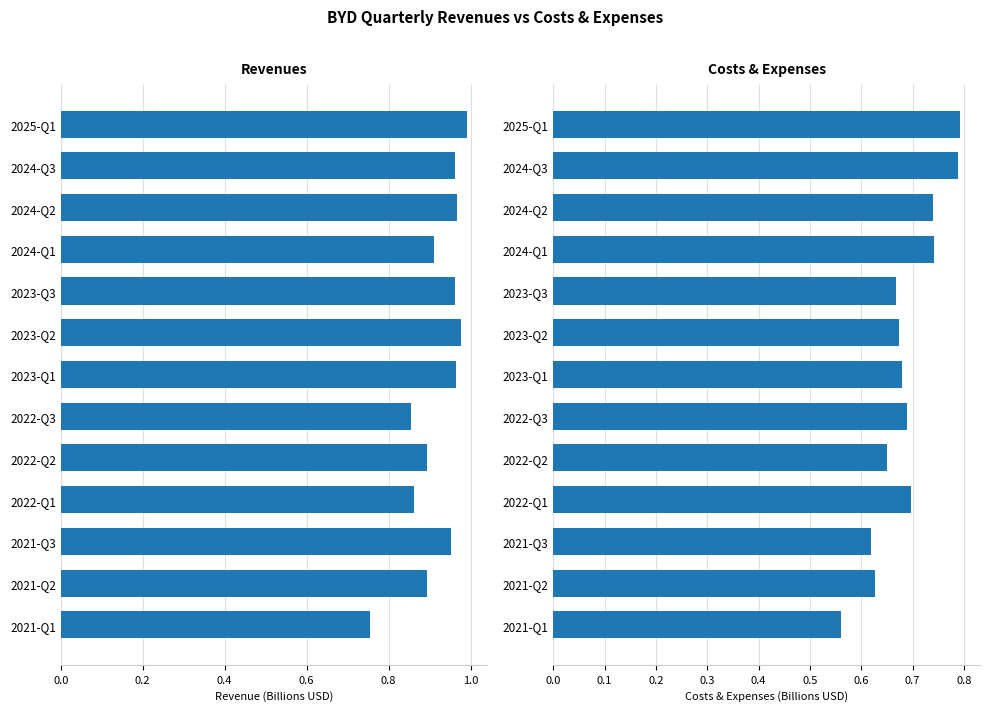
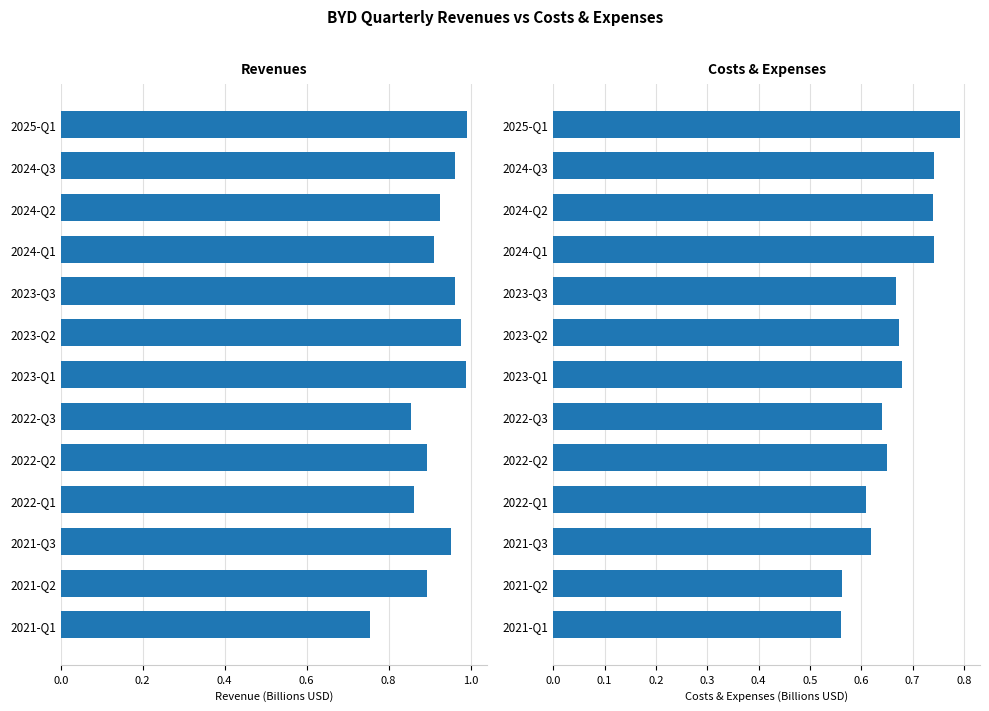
  {
    "Revenues": {
      "2025-Q1": 0.99,
      "2024-Q3": 0.96,
-     "2024-Q2": 0.97,
+     "2024-Q2": 0.93,
      "2024-Q1": 0.91,
      "2023-Q3": 0.96,
      "2023-Q2": 0.98,
-     "2023-Q1": 0.96,
+     "2023-Q1": 0.99,
      "2022-Q3": 0.86,
      "2022-Q2": 0.89,
      "2022-Q1": 0.86,
      "2021-Q3": 0.95,
      "2021-Q2": 0.89,
      "2021-Q1": 0.75
    },
    "Costs & Expenses": {
      "2025-Q1": 0.79,
-     "2024-Q3": 0.79,
+     "2024-Q3": 0.74,
      "2024-Q2": 0.74,
      "2024-Q1": 0.74,
      "2023-Q3": 0.67,
      "2023-Q2": 0.67,
      "2023-Q1": 0.68,
-     "2022-Q3": 0.69,
+     "2022-Q3": 0.64,
      "2022-Q2": 0.65,
-     "2022-Q1": 0.70,
+     "2022-Q1": 0.61,
      "2021-Q3": 0.62,
-     "2021-Q2": 0.63,
+     "2021-Q2": 0.56,
      "2021-Q1": 0.56
    }
  }
